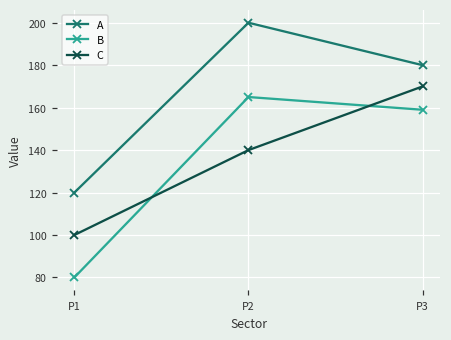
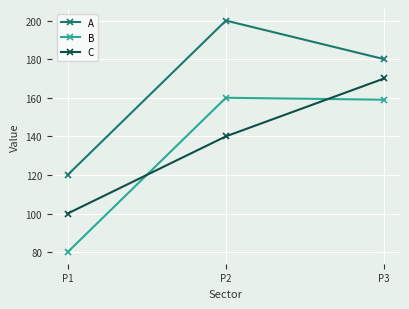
  {
    "B": {
      "P1": 80,
-     "P2": 165,
+     "P2": 160,
      "P3": 159
    }
  }
